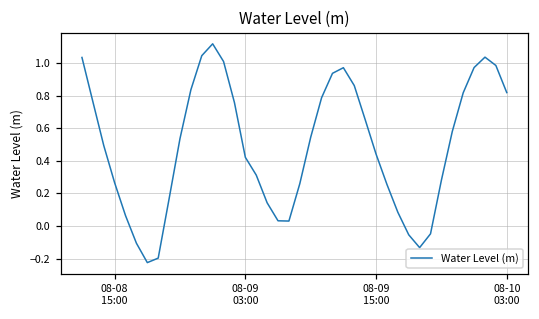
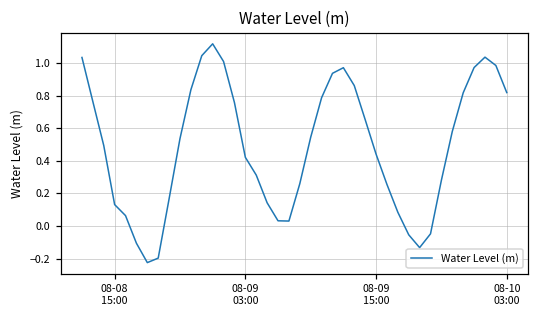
  {
-   "08-08 15:00": 0.27,
+   "08-08 15:00": 0.13,
    "08-09 03:00": 0.42,
    "08-09 15:00": 0.44,
    "08-10 03:00": 0.82
  }
